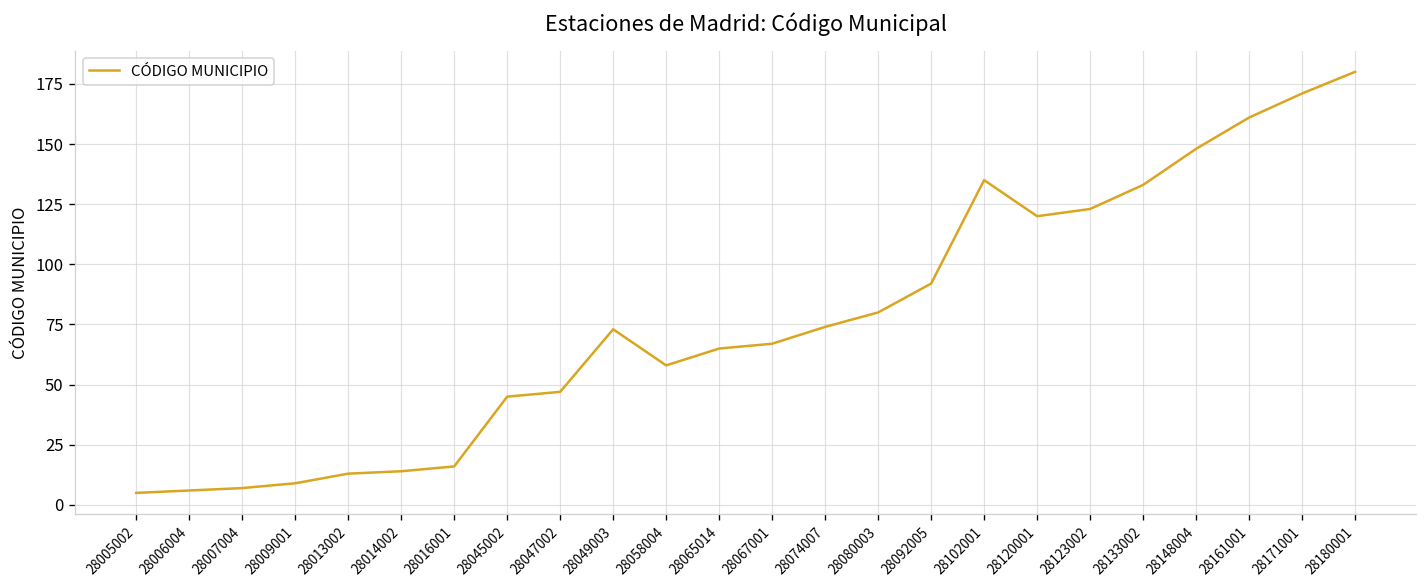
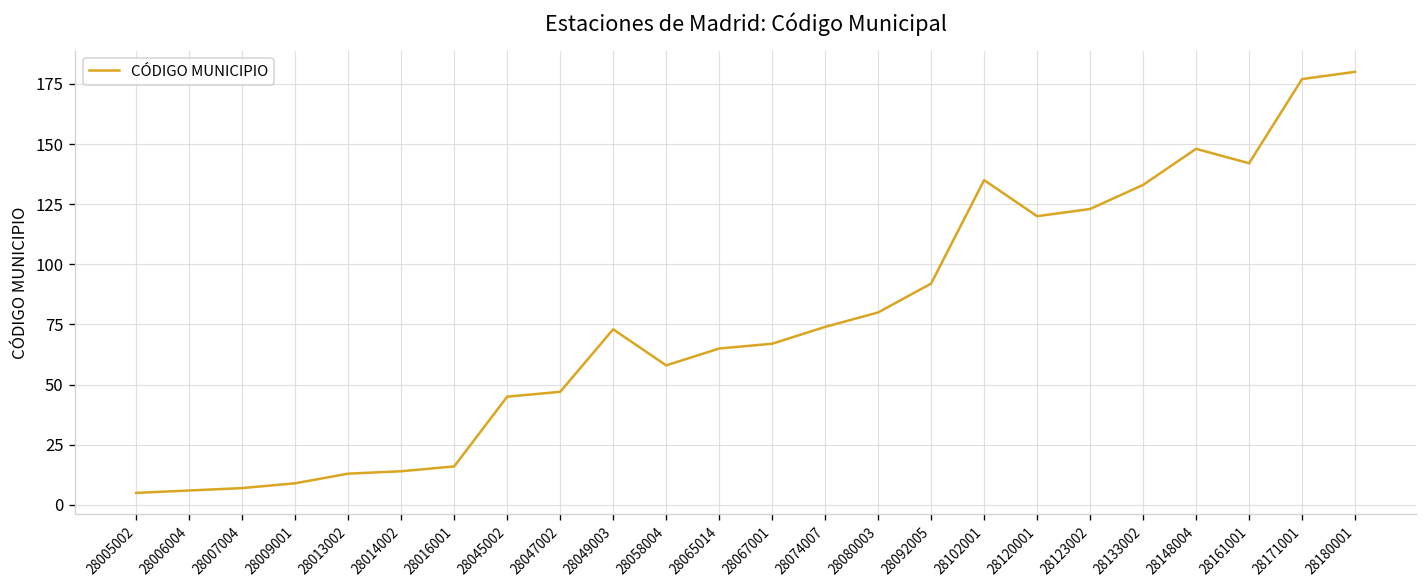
  {
    "28005002": 5,
    "28006004": 6,
    "28007004": 7,
    "28009001": 9,
    "28013002": 13,
    "28014002": 14,
    "28016001": 16,
    "28045002": 45,
    "28047002": 47,
    "28049003": 73,
    "28058004": 58,
    "28065014": 65,
    "28067001": 67,
    "28074007": 74,
    "28080003": 80,
    "28092005": 92,
    "28102001": 135,
    "28120001": 120,
    "28123002": 123,
    "28133002": 133,
    "28148004": 148,
-   "28161001": 161,
-   "28171001": 171,
+   "28161001": 142,
+   "28171001": 177,
    "28180001": 180
  }
